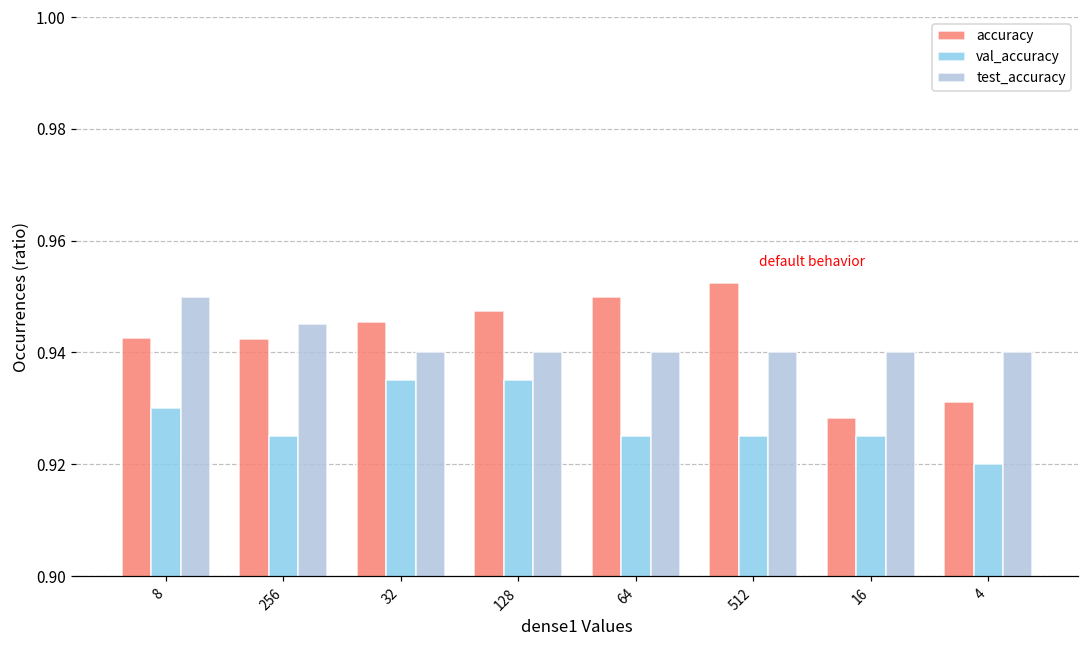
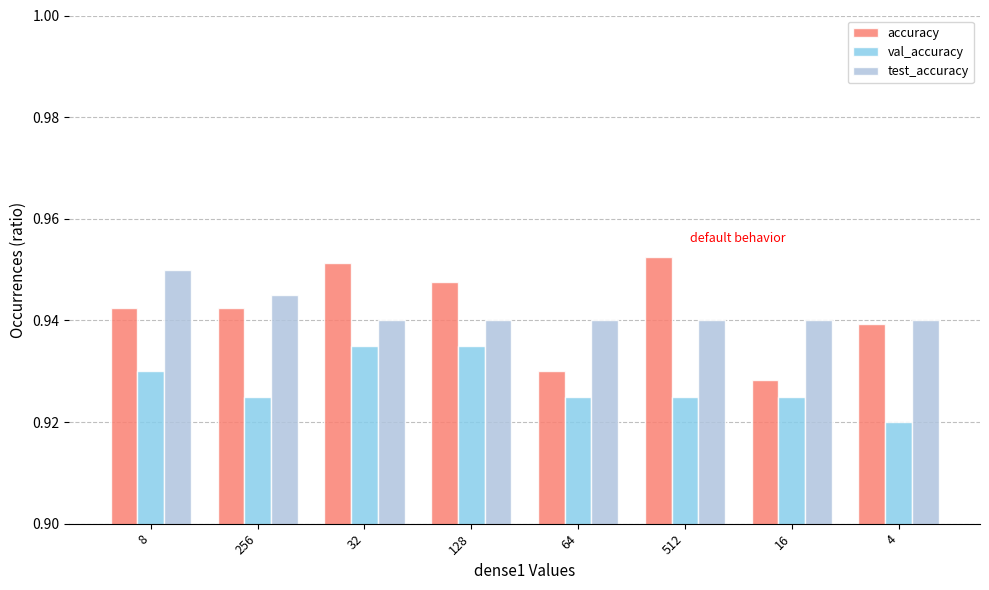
  {
    "accuracy": {
      "8": 0.943,
      "256": 0.942,
-     "32": 0.946,
+     "32": 0.951,
      "128": 0.948,
-     "64": 0.95,
+     "64": 0.93,
      "512": 0.953,
      "16": 0.928,
-     "4": 0.931
+     "4": 0.939
    }
  }
